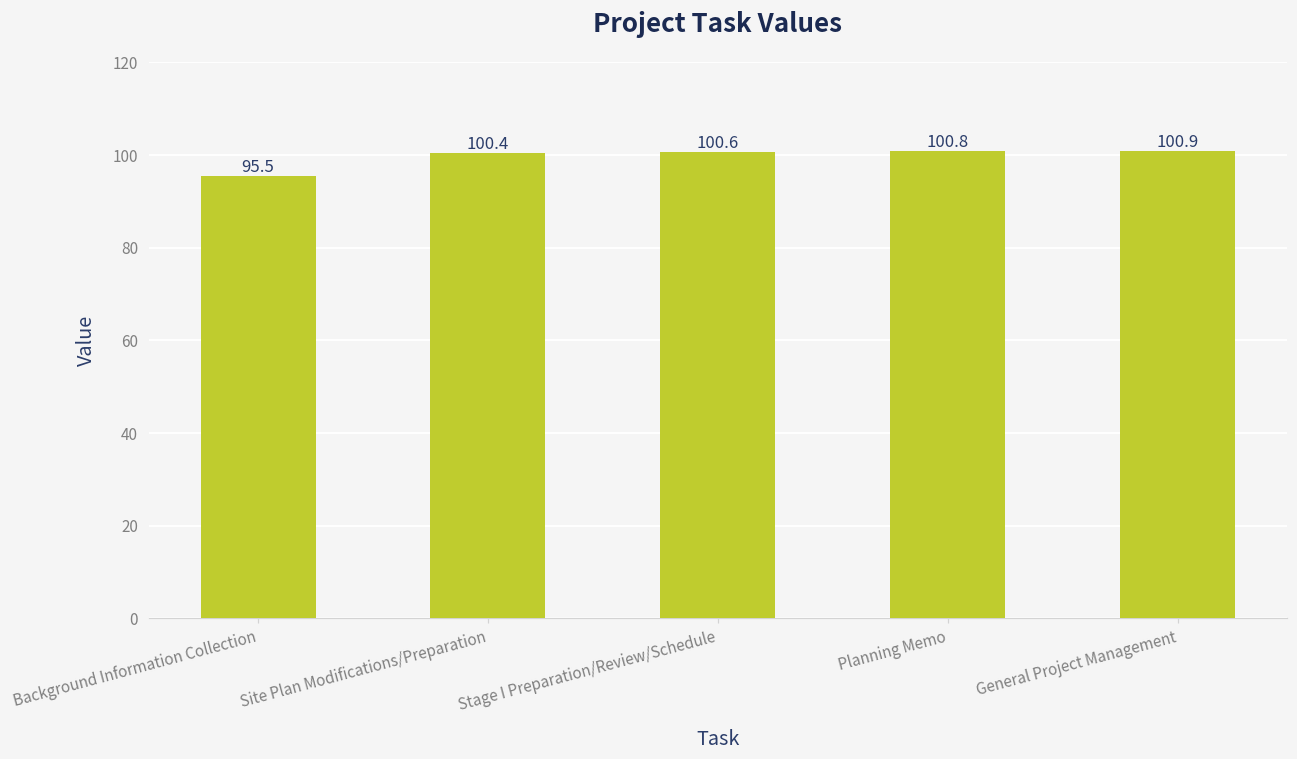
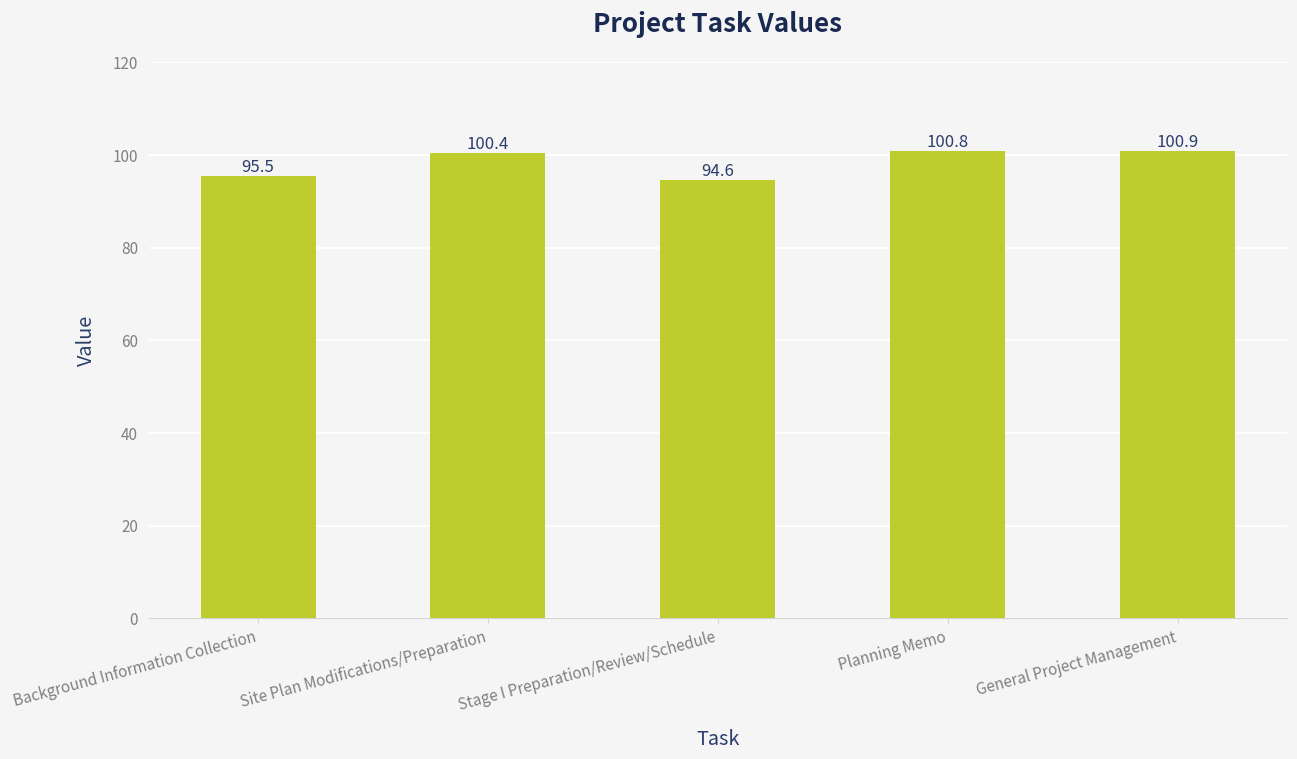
  {
    "Background Information Collection": 95.5,
    "Site Plan Modifications/Preparation": 100.4,
-   "Stage I Preparation/Review/Schedule": 100.6,
+   "Stage I Preparation/Review/Schedule": 94.6,
    "Planning Memo": 100.8,
    "General Project Management": 100.9
  }
